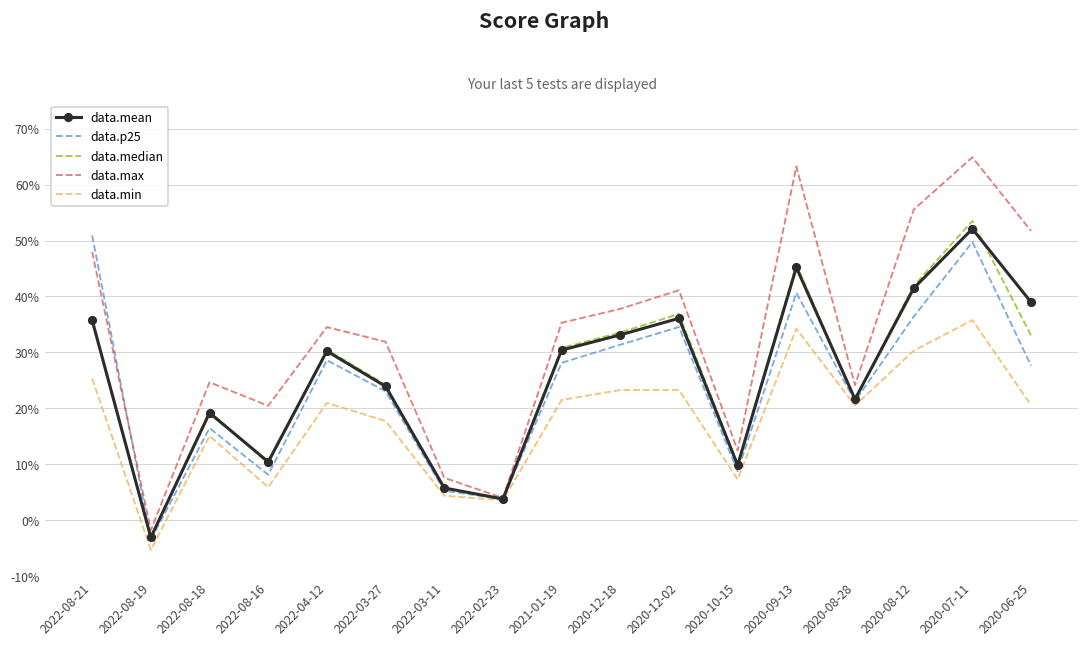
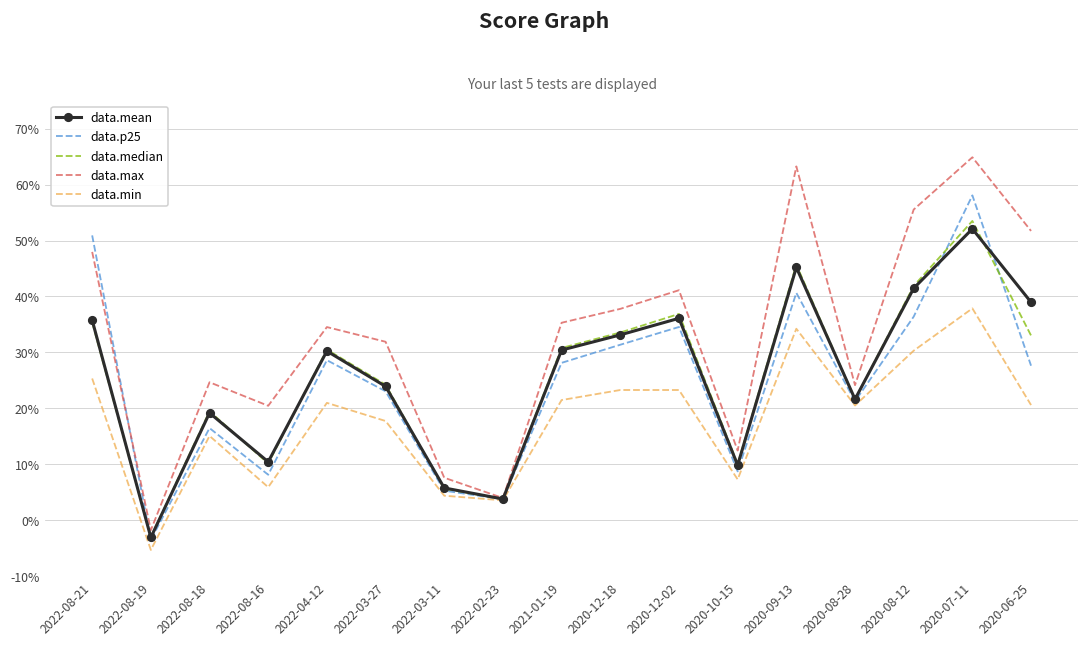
  {
    "data.mean": {
      "2020-12-02": "36%",
      "2020-07-11": "52%",
      "2020-06-25": "39%"
    },
    "data.p25": {
      "2022-08-21": "51%",
      "2022-08-18": "16%",
      "2022-08-16": "8%",
      "2022-04-12": "29%",
      "2022-03-27": "23%",
      "2021-01-19": "28%",
      "2020-12-18": "31%",
      "2020-12-02": "35%",
      "2020-10-15": "9%",
      "2020-09-13": "41%",
      "2020-08-12": "36%",
-     "2020-07-11": "50%",
+     "2020-07-11": "58%",
      "2020-06-25": "28%"
    },
    "data.median": {
      "2020-12-02": "37%",
      "2020-07-11": "53%",
      "2020-06-25": "33%"
    },
    "data.max": {
      "2022-08-21": "48%",
      "2022-08-19": "-2%",
      "2022-08-18": "25%",
      "2022-08-16": "20%",
      "2022-04-12": "35%",
      "2022-03-27": "32%",
      "2022-03-11": "8%",
      "2021-01-19": "35%",
      "2020-12-18": "38%",
      "2020-12-02": "41%",
      "2020-10-15": "12%",
      "2020-09-13": "63%",
      "2020-08-28": "24%",
      "2020-08-12": "56%",
      "2020-07-11": "65%",
      "2020-06-25": "52%"
    },
    "data.min": {
      "2022-08-21": "25%",
      "2022-08-19": "-5%",
      "2022-08-18": "15%",
      "2022-08-16": "6%",
      "2022-04-12": "21%",
      "2022-03-27": "18%",
      "2022-03-11": "4%",
      "2021-01-19": "21%",
      "2020-12-18": "23%",
      "2020-12-02": "23%",
      "2020-10-15": "7%",
      "2020-09-13": "34%",
      "2020-08-28": "21%",
      "2020-08-12": "30%",
-     "2020-07-11": "36%",
+     "2020-07-11": "38%",
      "2020-06-25": "21%"
    }
  }
